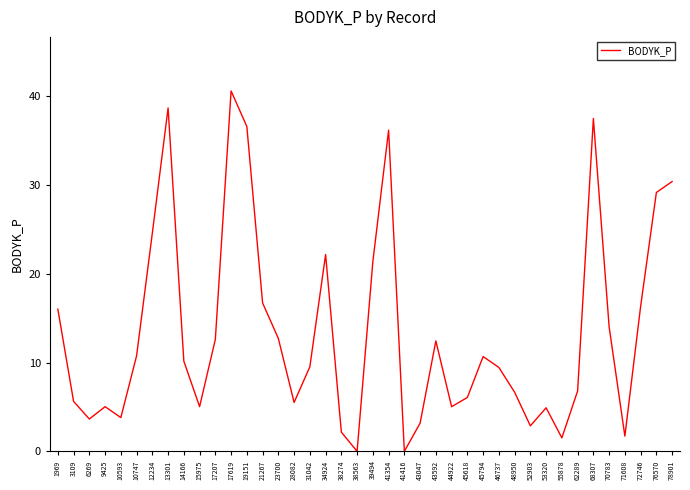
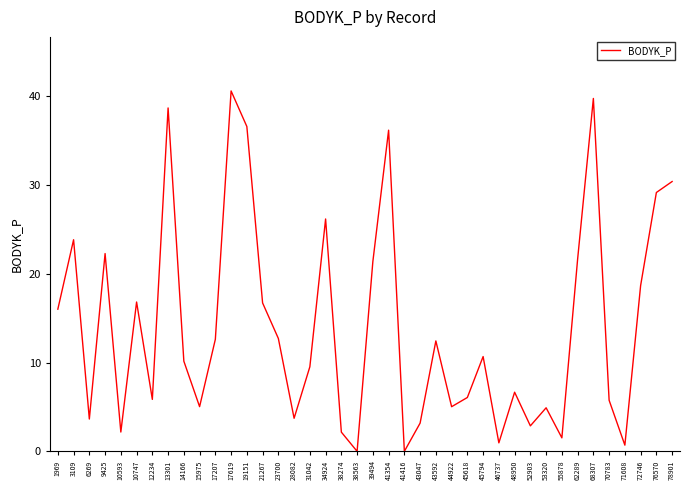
  {
    "1969": 16,
-   "3109": 6,
+   "3109": 24,
    "6269": 4,
-   "9425": 5,
-   "10593": 4,
-   "10747": 11,
-   "12234": 25,
+   "9425": 22,
+   "10593": 2,
+   "10747": 17,
+   "12234": 6,
    "13301": 39,
    "14166": 10,
    "15975": 5,
    "17207": 13,
    "17619": 41,
    "19151": 37,
    "21267": 17,
    "23700": 13,
-   "28082": 6,
+   "28082": 4,
    "31042": 10,
-   "34924": 22,
+   "34924": 26,
    "38274": 2,
    "38563": 0,
    "39494": 21,
    "41354": 36,
    "41416": 0,
    "43047": 3,
    "43592": 12,
    "44922": 5,
    "45618": 6,
    "45794": 11,
-   "46737": 9,
+   "46737": 1,
    "48950": 7,
    "52903": 3,
    "53320": 5,
    "55878": 2,
-   "62289": 7,
-   "68307": 38,
-   "70783": 14,
-   "71608": 2,
-   "72746": 16,
+   "62289": 22,
+   "68307": 40,
+   "70783": 6,
+   "71608": 1,
+   "72746": 19,
    "76570": 29,
    "78901": 30
  }
